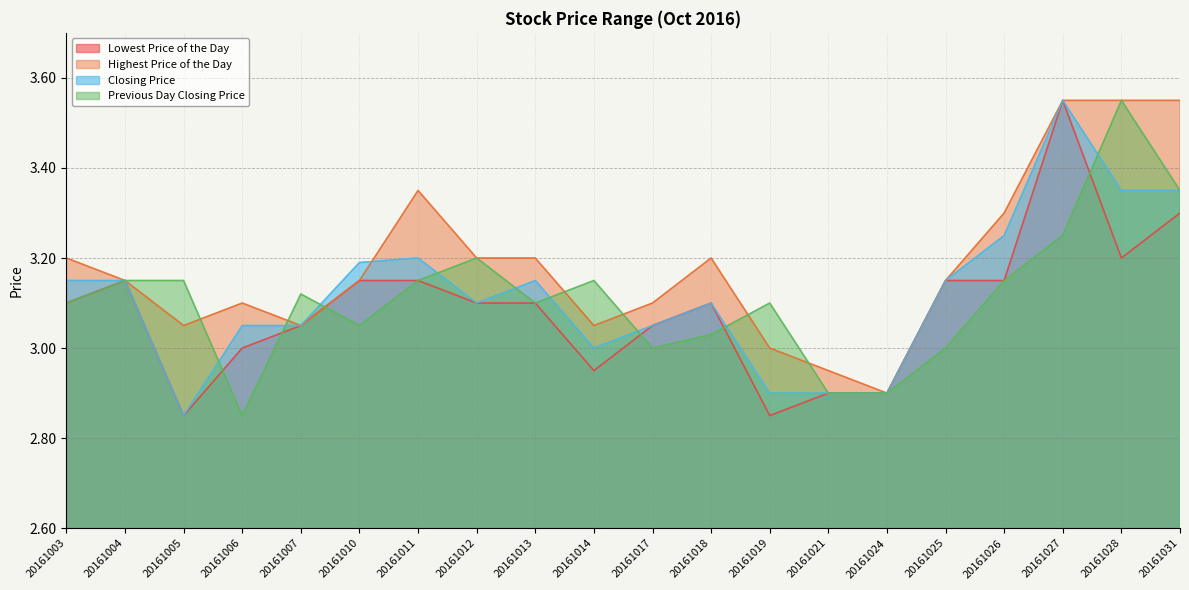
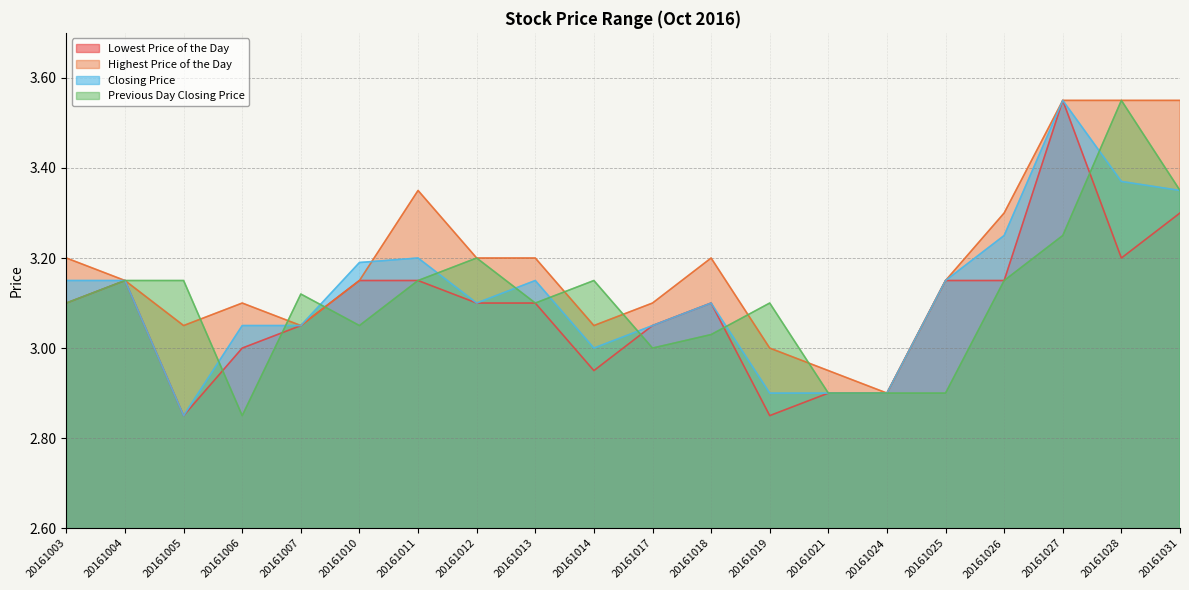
  {
    "Closing Price": {
      "20161003": 3.15,
      "20161006": 3.05,
      "20161010": 3.19,
      "20161011": 3.20,
      "20161013": 3.15,
      "20161014": 3.00,
      "20161019": 2.90,
      "20161026": 3.25,
-     "20161028": 3.35
+     "20161028": 3.37
    },
    "Previous Day Closing Price": {
      "20161005": 3.15,
      "20161006": 2.85,
      "20161007": 3.12,
      "20161010": 3.05,
      "20161014": 3.15,
      "20161017": 3.0,
      "20161018": 3.03,
      "20161019": 3.1,
-     "20161025": 3.0,
+     "20161025": 2.9,
      "20161027": 3.25
    }
  }
